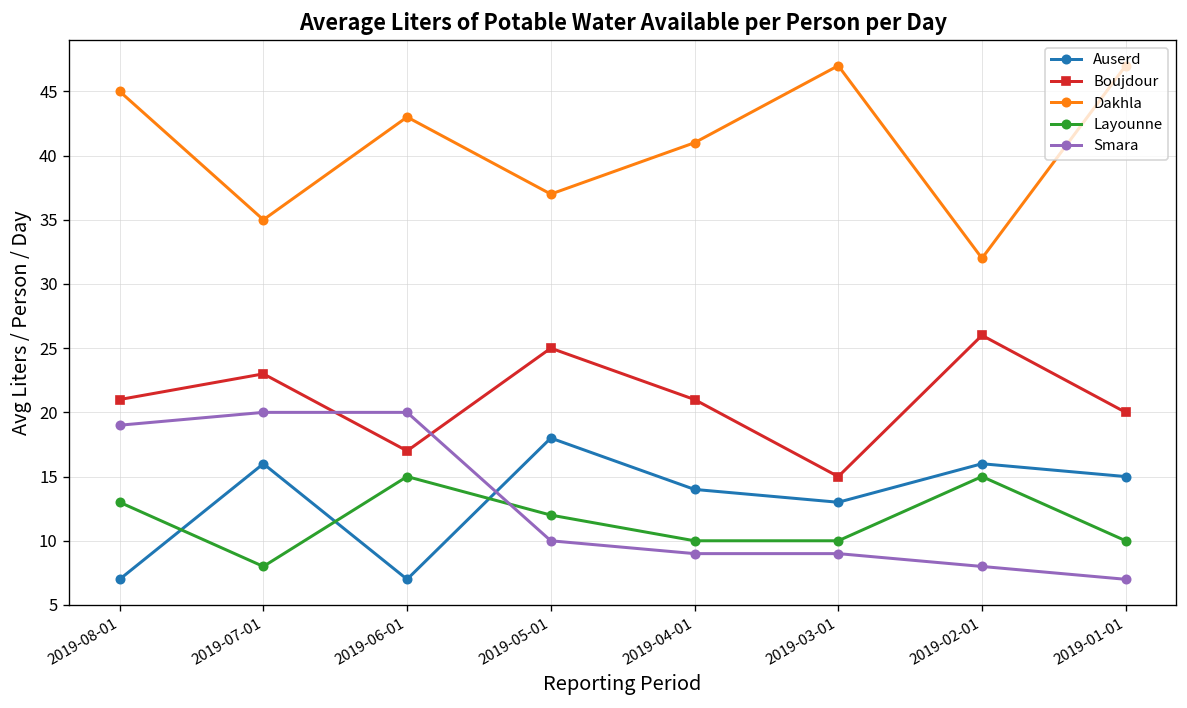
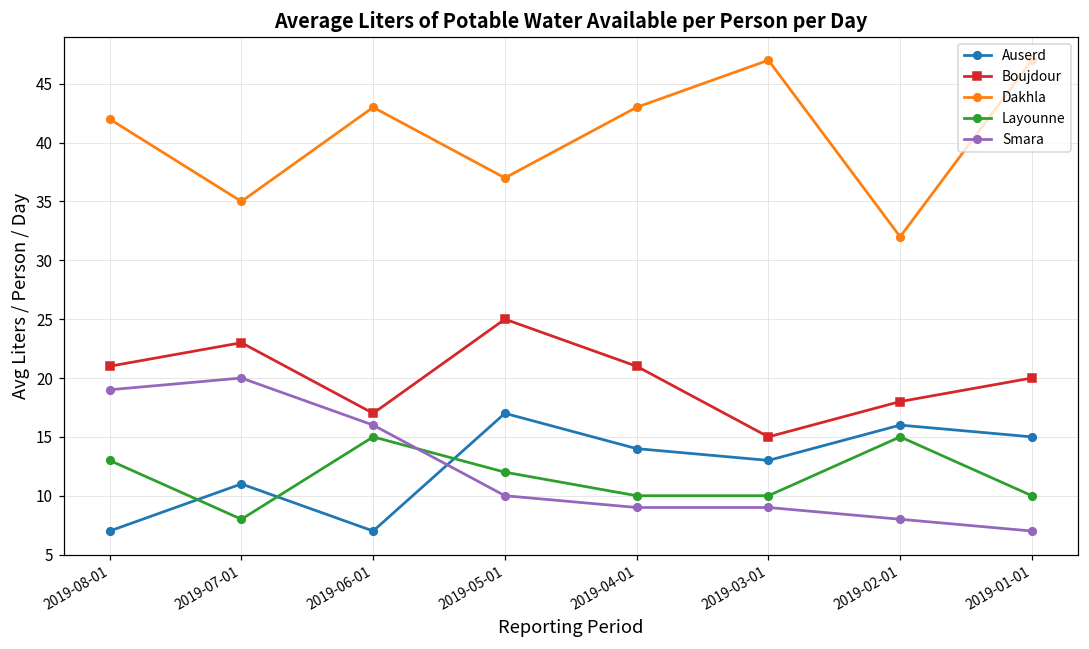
  {
    "Auserd": {
      "2019-08-01": 7,
-     "2019-07-01": 16,
+     "2019-07-01": 11,
      "2019-06-01": 7,
-     "2019-05-01": 18,
+     "2019-05-01": 17,
      "2019-04-01": 14,
      "2019-03-01": 13,
      "2019-02-01": 16,
      "2019-01-01": 15
    },
    "Boujdour": {
      "2019-08-01": 21,
      "2019-07-01": 23,
      "2019-06-01": 17,
      "2019-05-01": 25,
      "2019-04-01": 21,
      "2019-03-01": 15,
-     "2019-02-01": 26,
+     "2019-02-01": 18,
      "2019-01-01": 20
    },
    "Dakhla": {
-     "2019-08-01": 45,
+     "2019-08-01": 42,
      "2019-07-01": 35,
      "2019-06-01": 43,
      "2019-05-01": 37,
-     "2019-04-01": 41,
+     "2019-04-01": 43,
      "2019-03-01": 47,
      "2019-02-01": 32
    },
    "Layounne": {
      "2019-08-01": 13,
      "2019-07-01": 8,
      "2019-06-01": 15,
      "2019-05-01": 12,
      "2019-04-01": 10,
      "2019-03-01": 10,
      "2019-02-01": 15,
      "2019-01-01": 10
    },
    "Smara": {
      "2019-08-01": 19,
      "2019-07-01": 20,
-     "2019-06-01": 20,
+     "2019-06-01": 16,
      "2019-05-01": 10,
      "2019-04-01": 9,
      "2019-03-01": 9,
      "2019-02-01": 8,
      "2019-01-01": 7
    }
  }
